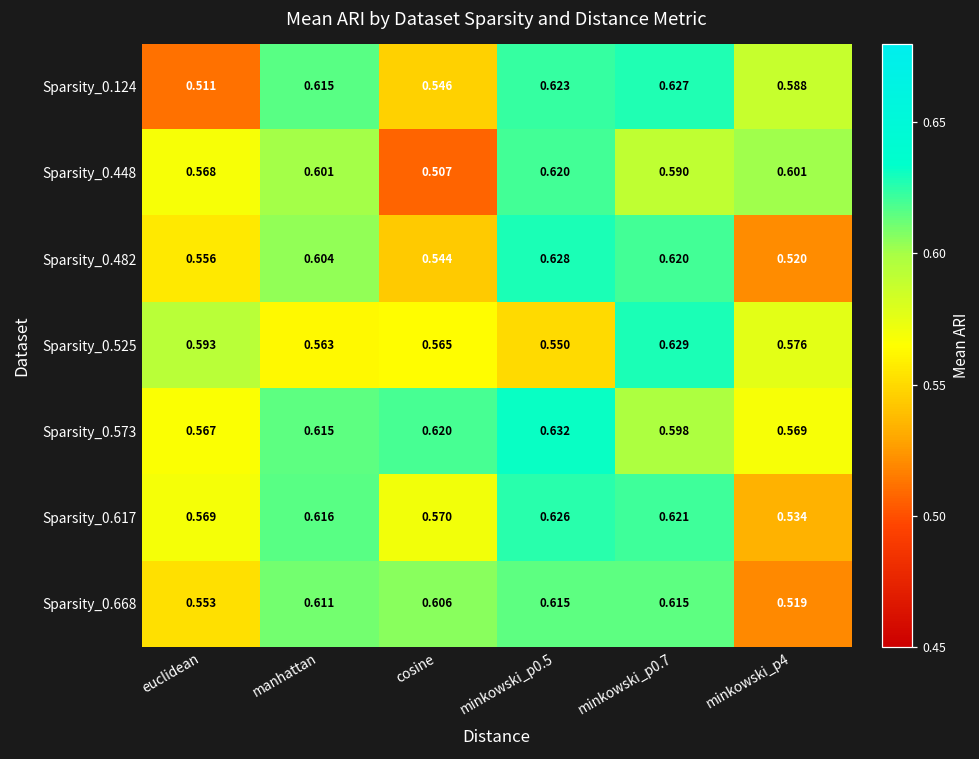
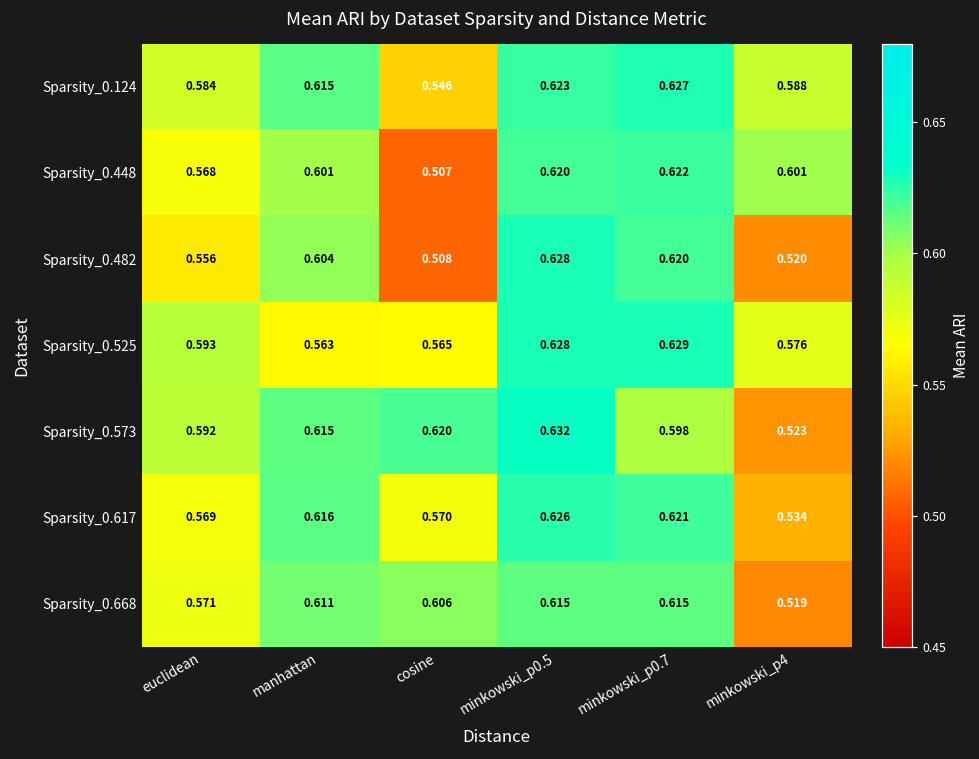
  {
    "Sparsity_0.124": {
-     "euclidean": 0.511,
+     "euclidean": 0.584,
      "manhattan": 0.615,
      "cosine": 0.546,
      "minkowski_p0.5": 0.623,
      "minkowski_p0.7": 0.627,
      "minkowski_p4": 0.588
    },
    "Sparsity_0.448": {
      "euclidean": 0.568,
      "manhattan": 0.601,
      "cosine": 0.507,
      "minkowski_p0.5": 0.620,
-     "minkowski_p0.7": 0.590,
+     "minkowski_p0.7": 0.622,
      "minkowski_p4": 0.601
    },
    "Sparsity_0.482": {
      "euclidean": 0.556,
      "manhattan": 0.604,
-     "cosine": 0.544,
+     "cosine": 0.508,
      "minkowski_p0.5": 0.628,
      "minkowski_p0.7": 0.620,
      "minkowski_p4": 0.520
    },
    "Sparsity_0.525": {
      "euclidean": 0.593,
      "manhattan": 0.563,
      "cosine": 0.565,
-     "minkowski_p0.5": 0.550,
+     "minkowski_p0.5": 0.628,
      "minkowski_p0.7": 0.629,
      "minkowski_p4": 0.576
    },
    "Sparsity_0.573": {
-     "euclidean": 0.567,
+     "euclidean": 0.592,
      "manhattan": 0.615,
      "cosine": 0.620,
      "minkowski_p0.5": 0.632,
      "minkowski_p0.7": 0.598,
-     "minkowski_p4": 0.569
+     "minkowski_p4": 0.523
    },
    "Sparsity_0.617": {
      "euclidean": 0.569,
      "manhattan": 0.616,
      "cosine": 0.570,
      "minkowski_p0.5": 0.626,
      "minkowski_p0.7": 0.621,
      "minkowski_p4": 0.534
    },
    "Sparsity_0.668": {
-     "euclidean": 0.553,
+     "euclidean": 0.571,
      "manhattan": 0.611,
      "cosine": 0.606,
      "minkowski_p0.5": 0.615,
      "minkowski_p0.7": 0.615,
      "minkowski_p4": 0.519
    }
  }
